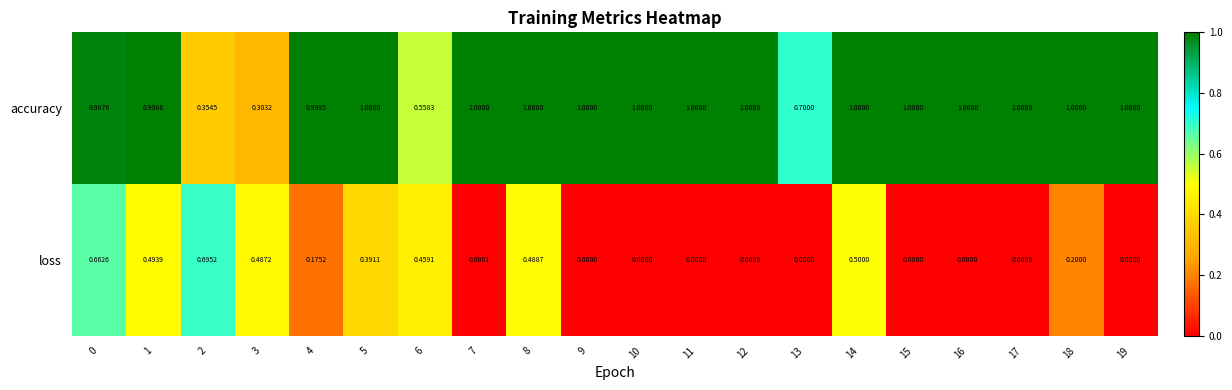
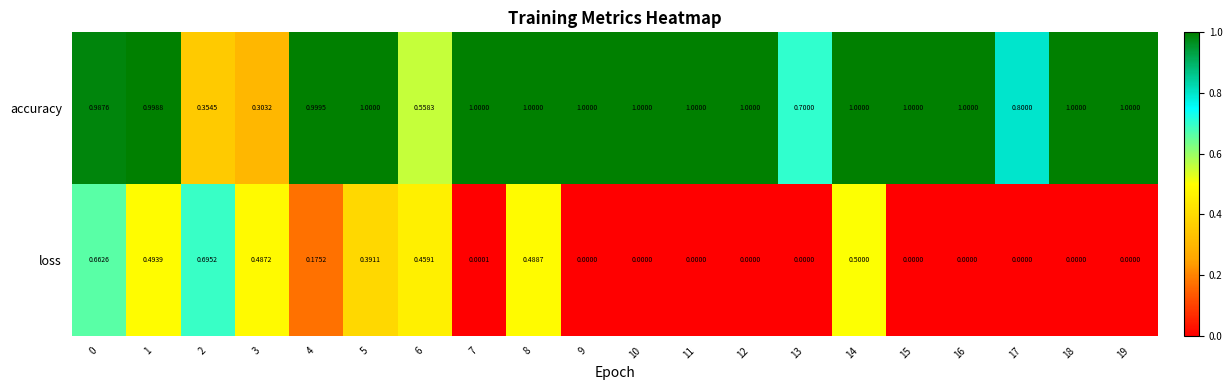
  {
    "accuracy": {
      "0": 0.9876,
      "1": 0.9988,
      "2": 0.3545,
      "3": 0.3032,
      "4": 0.9995,
      "5": 1.0000,
      "6": 0.5583,
      "7": 1.0000,
      "8": 1.0000,
      "9": 1.0000,
      "10": 1.0000,
      "11": 1.0000,
      "12": 1.0000,
      "13": 0.7000,
      "14": 1.0000,
      "15": 1.0000,
      "16": 1.0000,
-     "17": 1.0000,
+     "17": 0.8000,
      "18": 1.0000,
      "19": 1.0000
    },
    "loss": {
      "0": 0.6626,
      "1": 0.4939,
      "2": 0.6952,
      "3": 0.4872,
      "4": 0.1752,
      "5": 0.3911,
      "6": 0.4591,
      "7": 0.0001,
      "8": 0.4887,
      "9": 0.0000,
      "10": 0.0000,
      "11": 0.0000,
      "12": 0.0000,
      "13": 0.0000,
      "14": 0.5000,
      "15": 0.0000,
      "16": 0.0000,
      "17": 0.0000,
-     "18": 0.2000,
+     "18": 0.0000,
      "19": 0.0000
    }
  }
